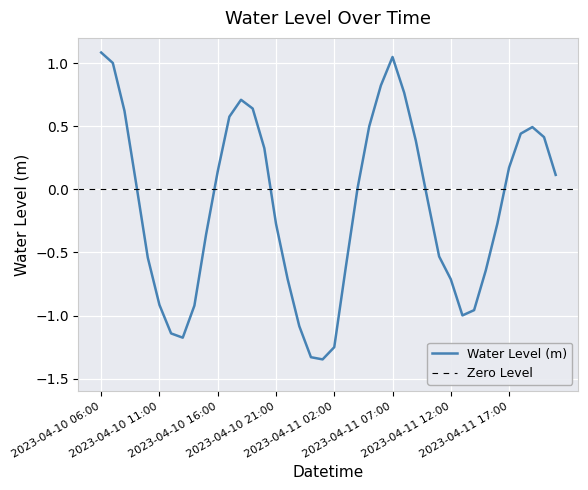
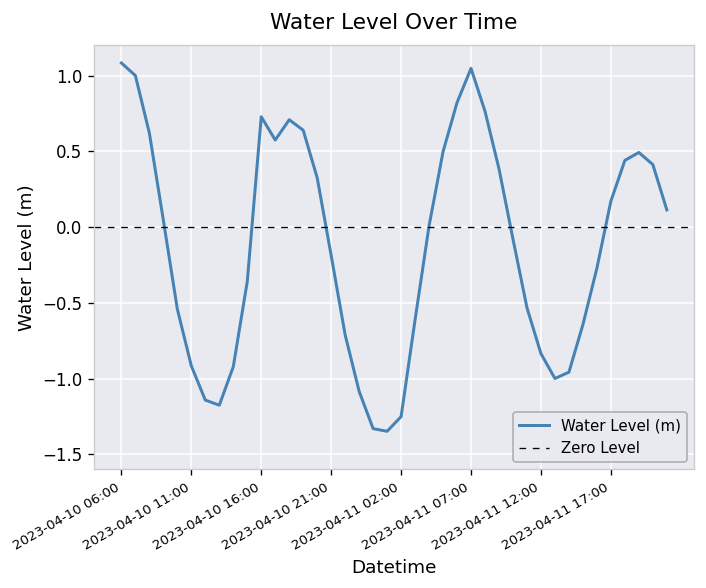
  {
    "2023-04-10 06:00": 1.08,
    "2023-04-10 11:00": -0.92,
-   "2023-04-10 16:00": 0.14,
-   "2023-04-10 21:00": -0.27,
+   "2023-04-10 16:00": 0.73,
+   "2023-04-10 21:00": -0.19,
    "2023-04-11 02:00": -1.25,
    "2023-04-11 07:00": 1.05,
-   "2023-04-11 12:00": -0.71,
+   "2023-04-11 12:00": -0.84,
    "2023-04-11 17:00": 0.17
  }
